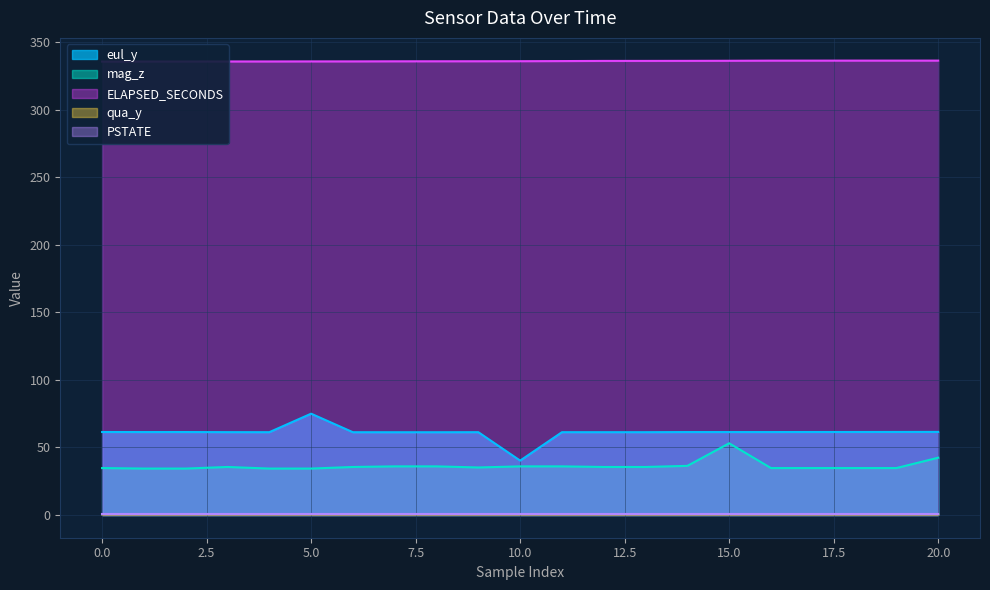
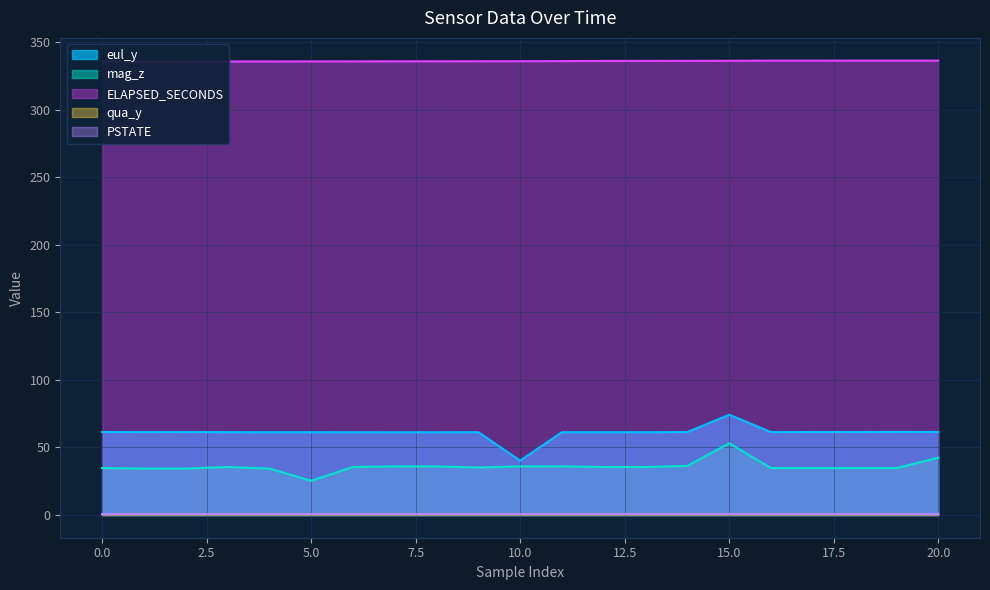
  {
    "eul_y": {
      "0.0": 61,
-     "5.0": 75,
+     "5.0": 61,
      "10.0": 40,
-     "15.0": 61,
+     "15.0": 74,
      "20.0": 62
    },
    "mag_z": {
      "0.0": 35,
-     "5.0": 34,
+     "5.0": 25,
      "10.0": 36,
      "15.0": 53,
      "20.0": 42
    }
  }
